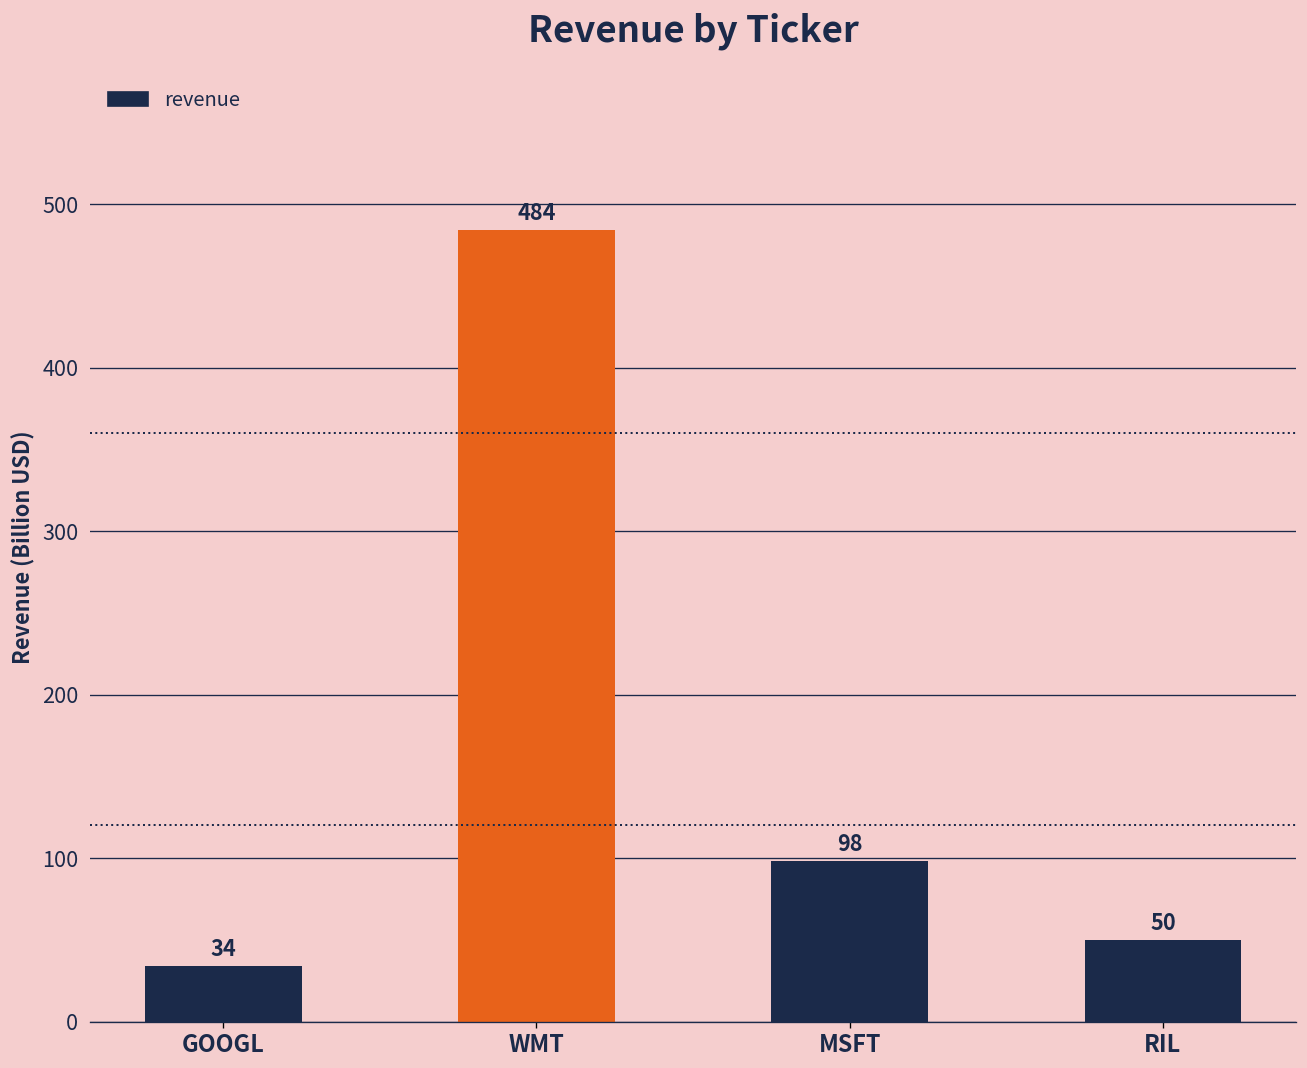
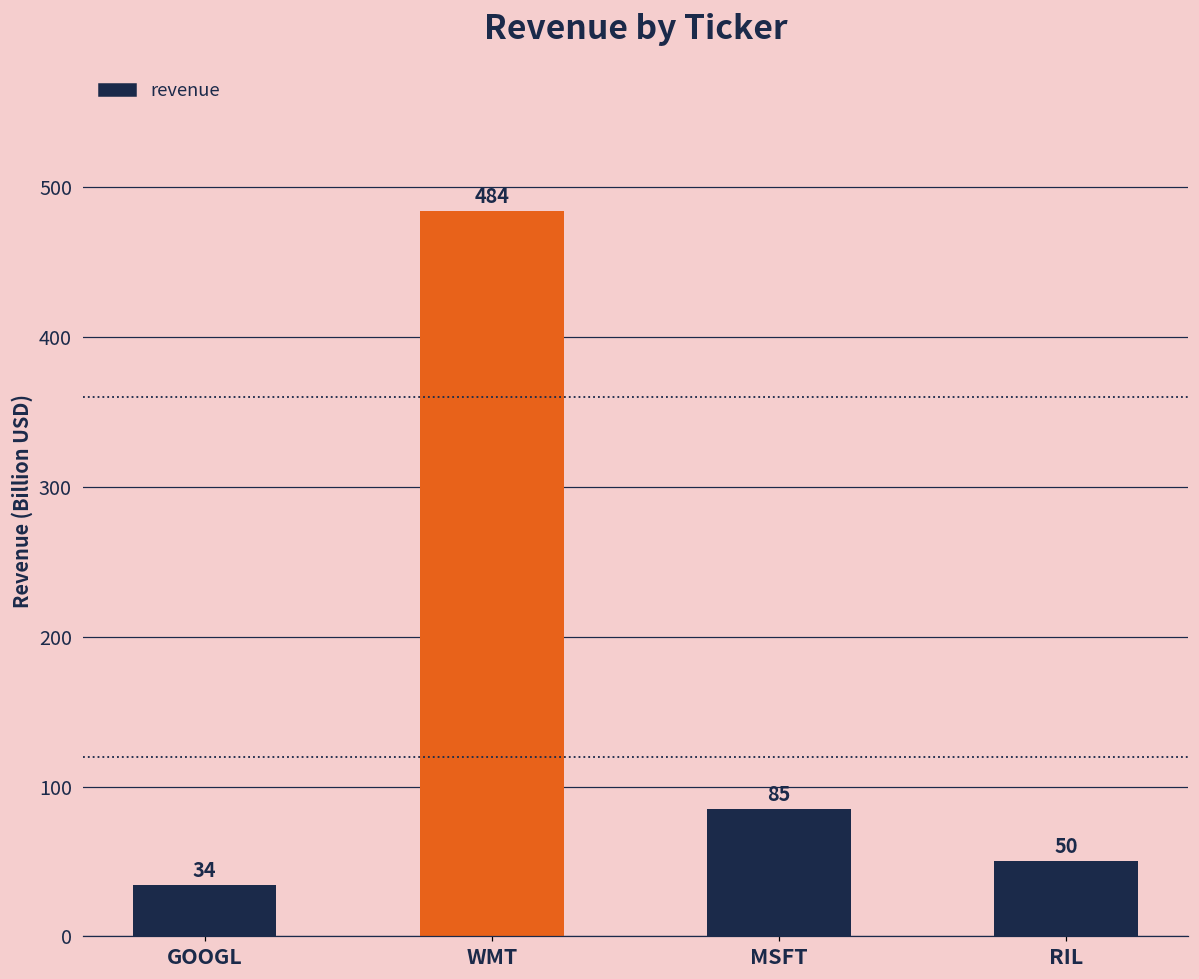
  {
    "GOOGL": 34,
    "WMT": 484,
-   "MSFT": 98,
+   "MSFT": 85,
    "RIL": 50
  }
